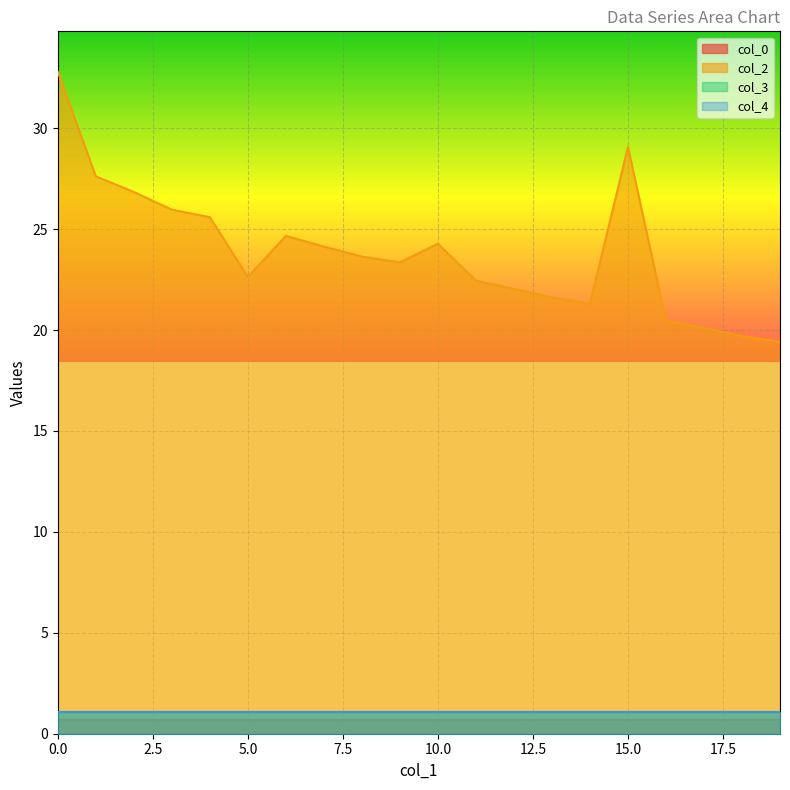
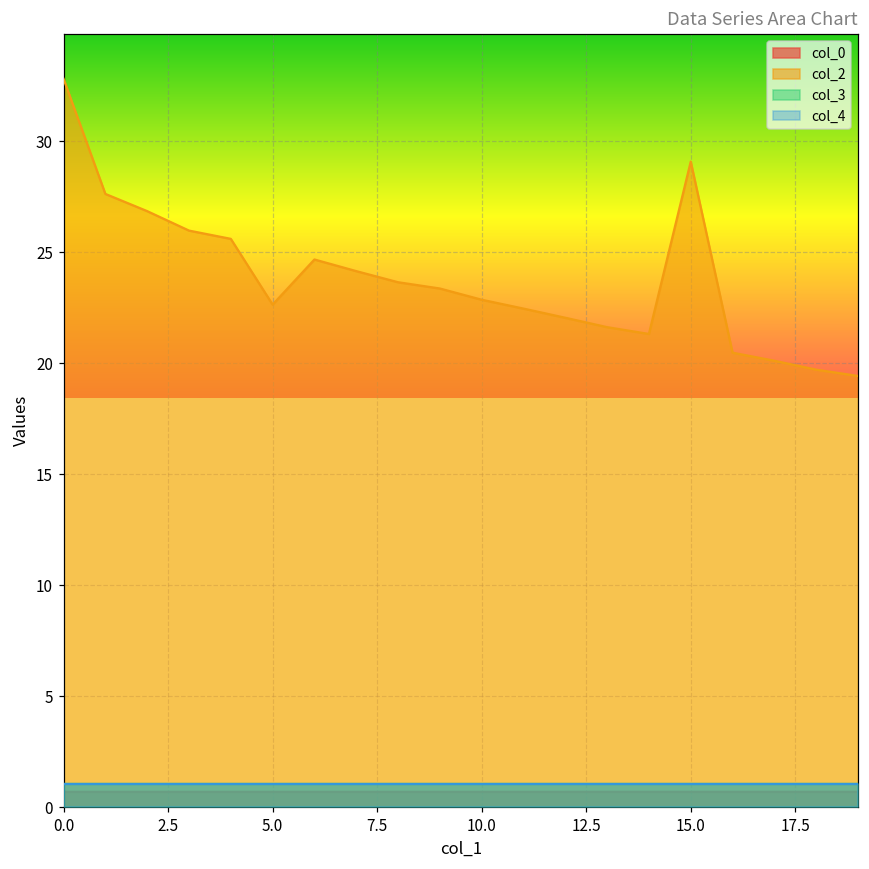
  {
    "col_0": {
      "0.0": 0.7,
      "5.0": 0.7,
      "10.0": 0.7,
      "15.0": 0.7
    },
    "col_2": {
      "0.0": 32.8,
      "5.0": 22.6,
-     "10.0": 24.3,
+     "10.0": 22.9,
      "15.0": 29.1
    },
    "col_4": {
      "0.0": 1.1,
      "5.0": 1.1,
      "10.0": 1.1,
      "15.0": 1.1
    }
  }
